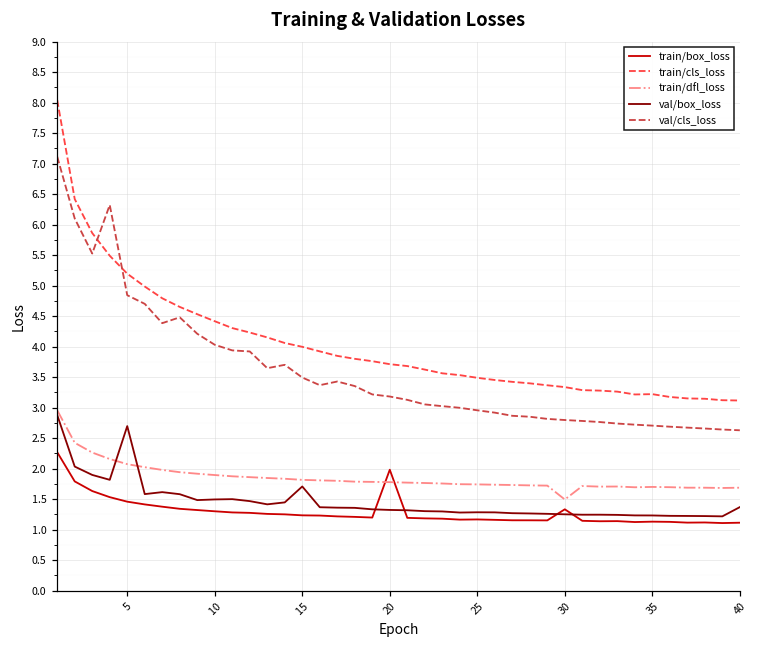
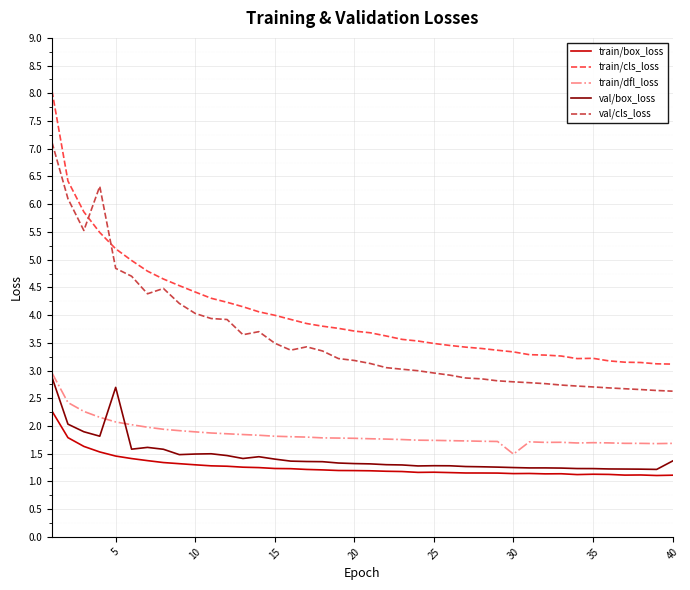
  {
    "train/box_loss": {
      "5": 1.5,
      "10": 1.3,
      "15": 1.2,
-     "20": 2.0,
+     "20": 1.2,
      "25": 1.2,
-     "30": 1.3,
+     "30": 1.1,
      "35": 1.1,
      "40": 1.1
    },
    "train/dfl_loss": {
      "5": 2.1,
      "10": 1.9,
      "15": 1.8,
      "20": 1.8,
      "25": 1.7,
      "30": 1.5,
      "35": 1.7,
      "40": 1.7
    },
    "val/box_loss": {
      "5": 2.7,
      "10": 1.5,
-     "15": 1.7,
+     "15": 1.4,
      "20": 1.3,
      "25": 1.3,
      "30": 1.3,
      "35": 1.2,
      "40": 1.4
    }
  }
